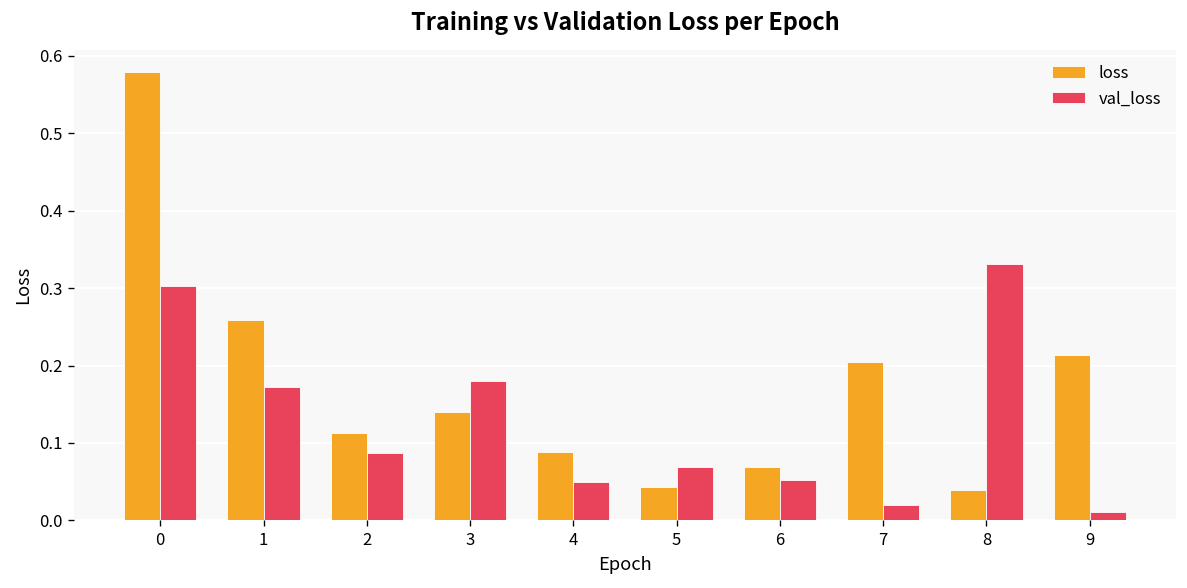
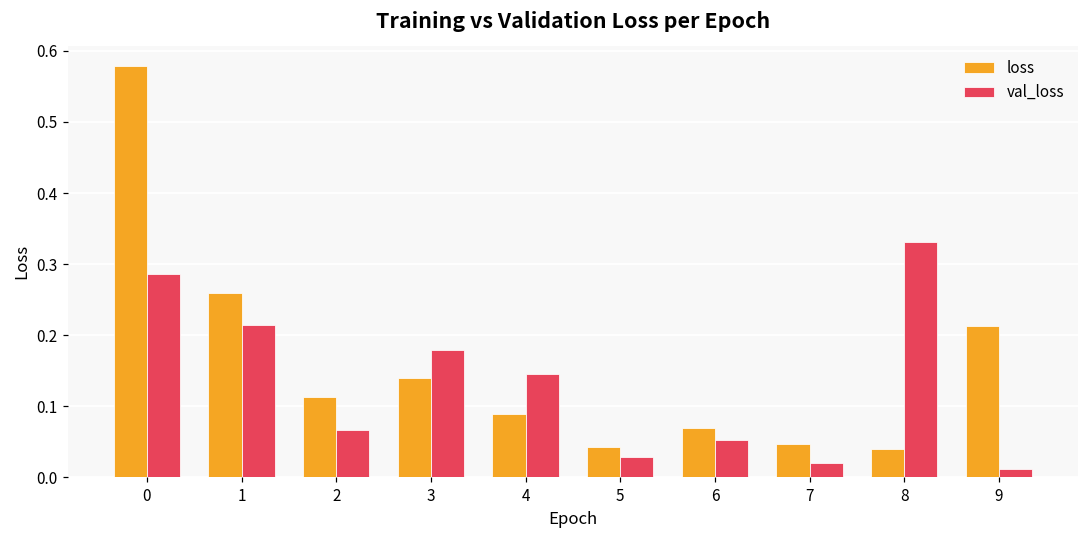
  {
    "loss": {
      "0": 0.58,
      "1": 0.26,
      "2": 0.11,
      "3": 0.14,
      "4": 0.09,
      "5": 0.04,
      "6": 0.07,
-     "7": 0.20,
+     "7": 0.05,
      "8": 0.04,
      "9": 0.21
    },
    "val_loss": {
-     "0": 0.30,
-     "1": 0.17,
-     "2": 0.09,
+     "0": 0.29,
+     "1": 0.21,
+     "2": 0.07,
      "3": 0.18,
-     "4": 0.05,
-     "5": 0.07,
+     "4": 0.14,
+     "5": 0.03,
      "6": 0.05,
      "7": 0.02,
      "8": 0.33,
      "9": 0.01
    }
  }
